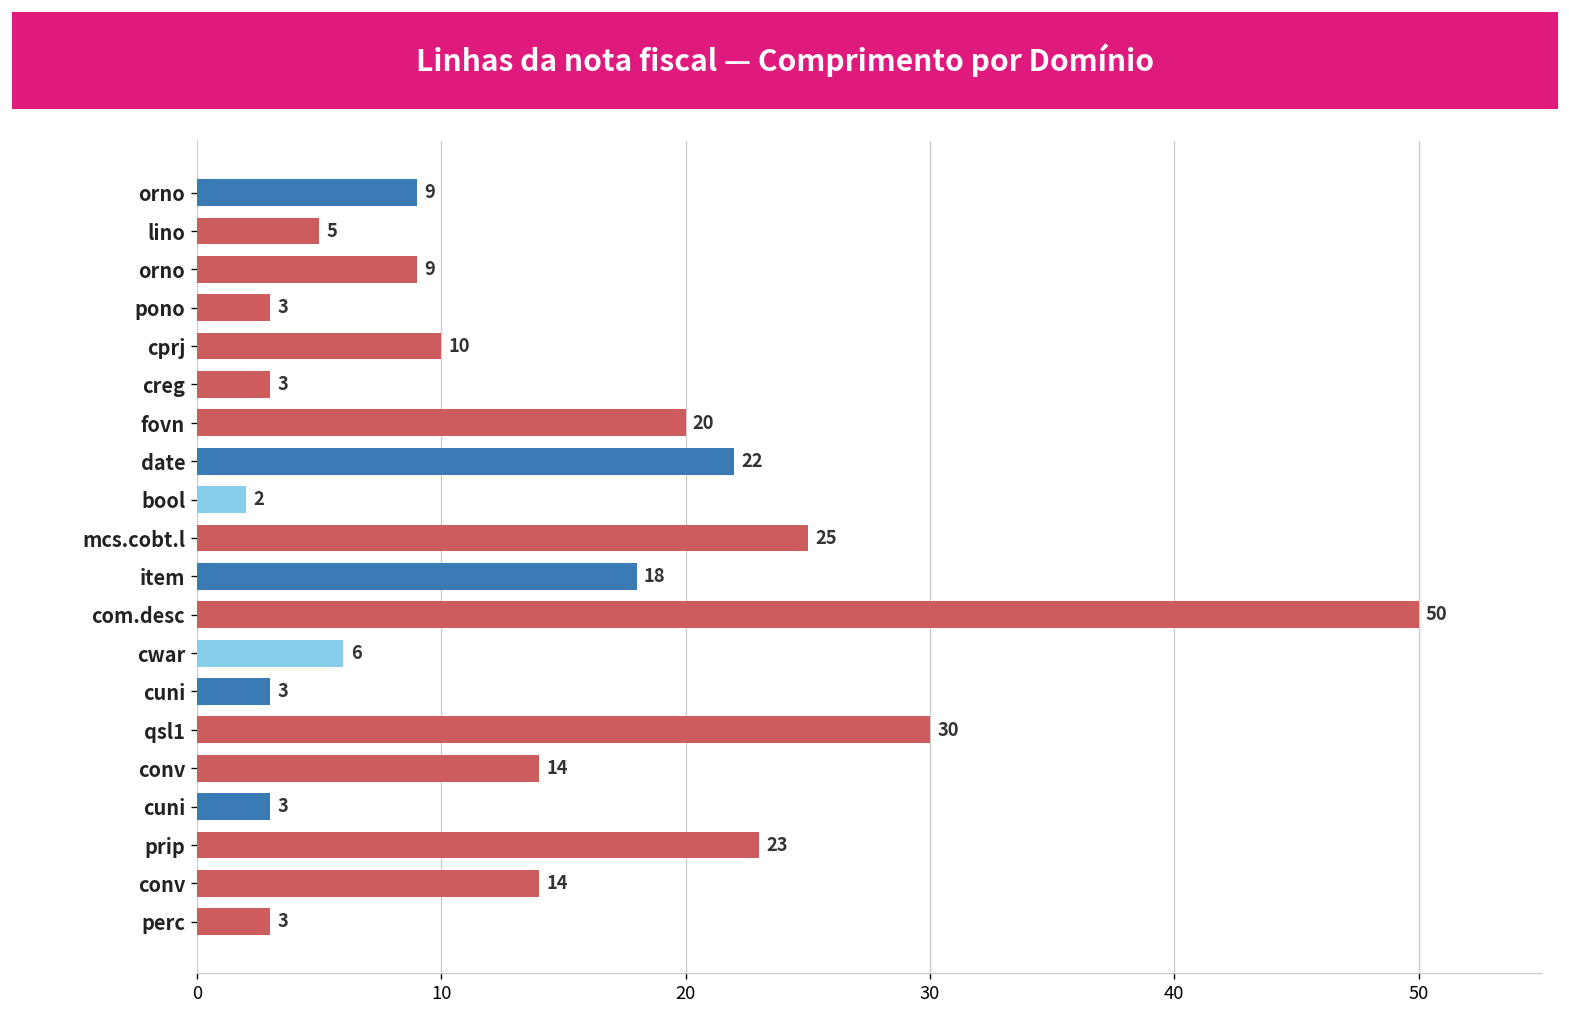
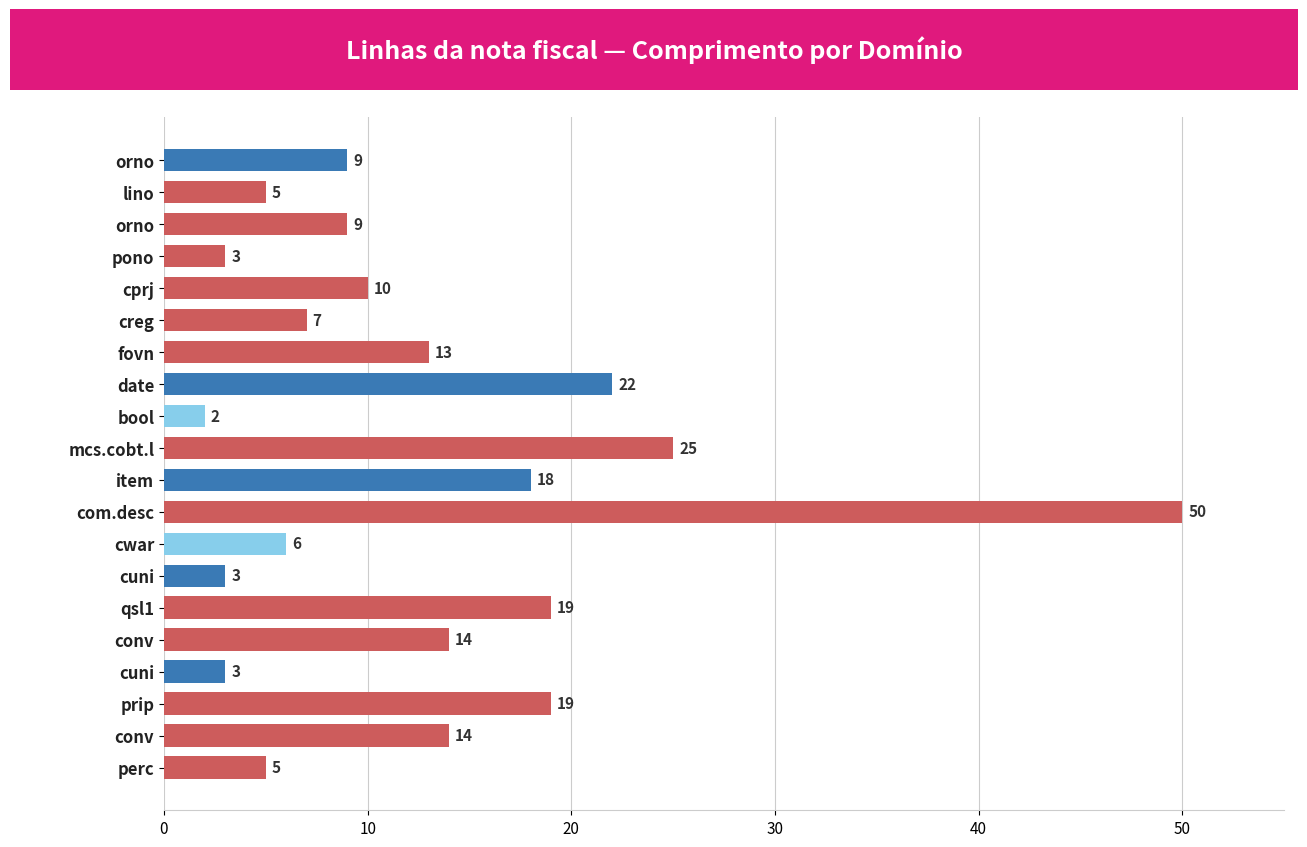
  {
    "lino": 5,
    "pono": 3,
    "cprj": 10,
-   "creg": 3,
-   "fovn": 20,
+   "creg": 7,
+   "fovn": 13,
    "date": 22,
    "bool": 2,
    "mcs.cobt.l": 25,
    "item": 18,
    "com.desc": 50,
    "cwar": 6,
-   "qsl1": 30,
-   "prip": 23,
-   "perc": 3
+   "qsl1": 19,
+   "prip": 19,
+   "perc": 5
  }
